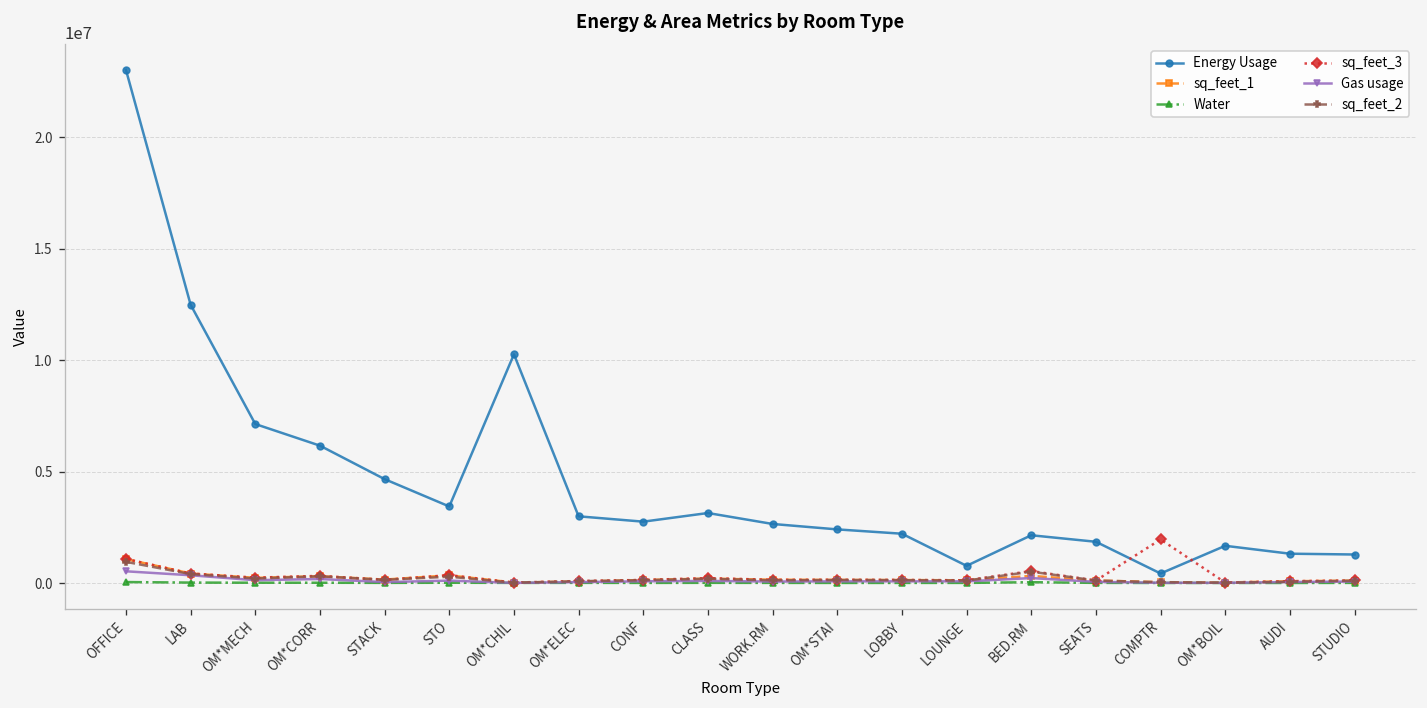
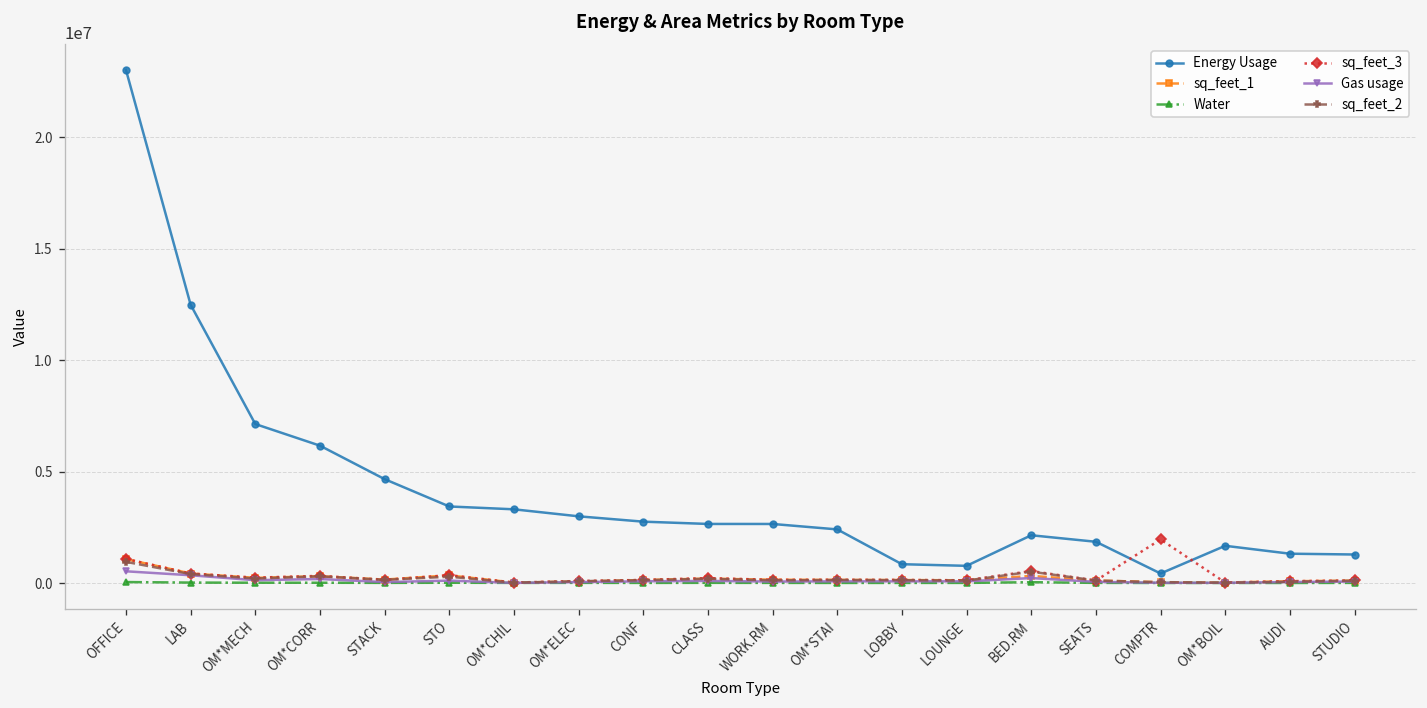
  {
    "Energy Usage": {
      "OFFICE": 23000000,
      "LAB": 12500000,
      "OM*MECH": 7100000,
      "OM*CORR": 6200000,
      "STACK": 4700000,
      "STO": 3400000,
-     "OM*CHIL": 10300000,
+     "OM*CHIL": 3300000,
      "OM*ELEC": 3000000,
      "CONF": 2800000,
-     "CLASS": 3100000,
+     "CLASS": 2700000,
      "WORK.RM": 2700000,
      "OM*STAI": 2400000,
-     "LOBBY": 2200000,
+     "LOBBY": 800000,
      "LOUNGE": 800000,
      "BED.RM": 2100000,
      "SEATS": 1900000,
      "COMPTR": 400000,
      "OM*BOIL": 1700000,
      "AUDI": 1300000,
      "STUDIO": 1300000
    },
    "Water": {
      "OFFICE": 0,
      "LAB": 0,
      "OM*CORR": 0,
      "BED.RM": 0
    },
    "sq_feet_3": {
      "COMPTR": 2000000
    },
    "Gas usage": {
      "OFFICE": 500000
    }
  }
